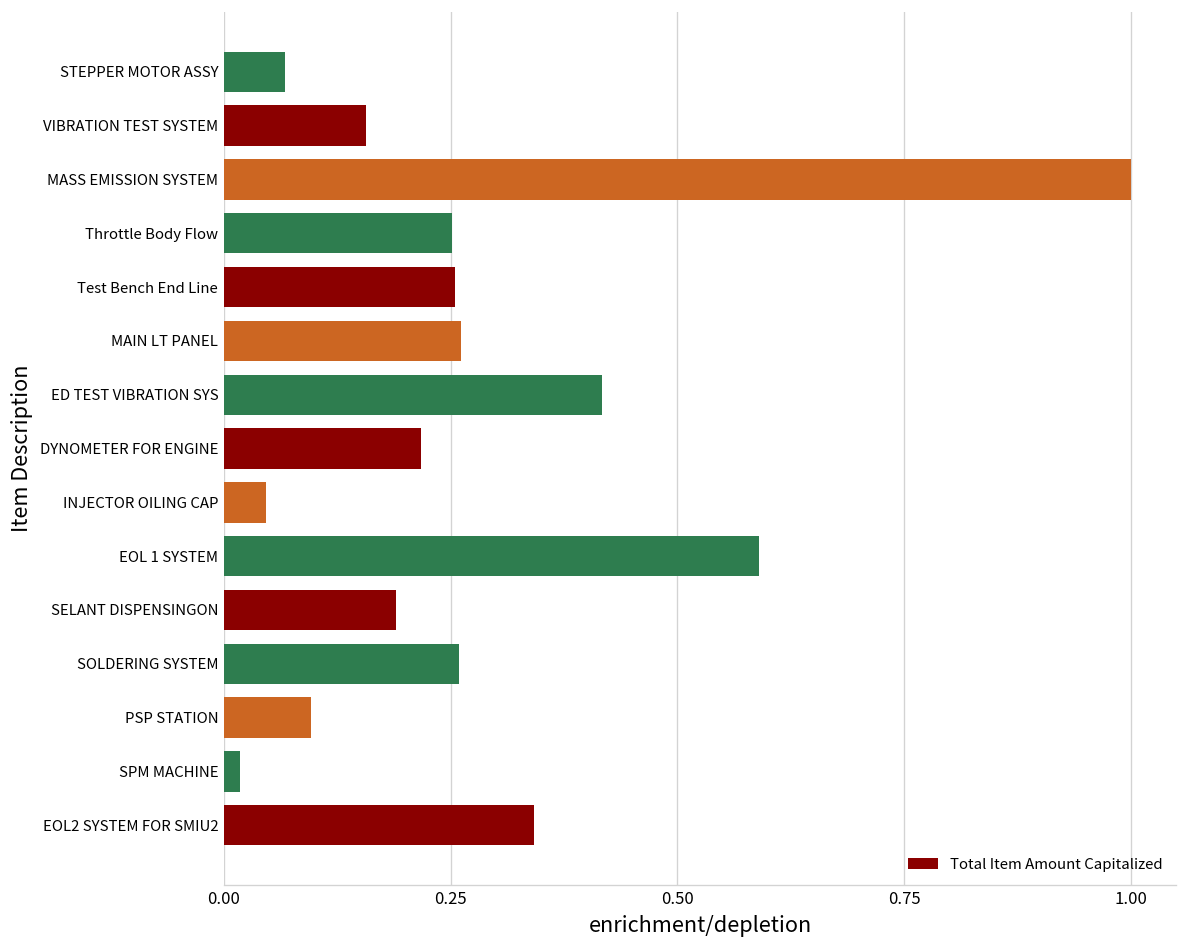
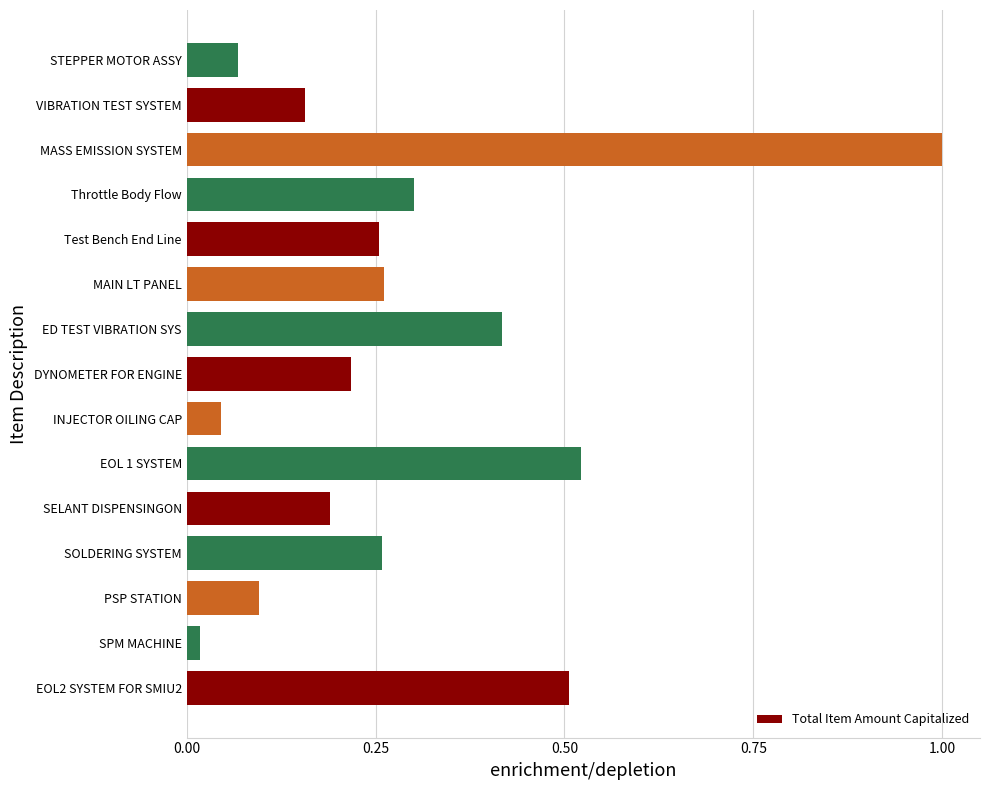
  {
    "STEPPER MOTOR ASSY": 0.07,
    "VIBRATION TEST SYSTEM": 0.16,
    "MASS EMISSION SYSTEM": 1.00,
-   "Throttle Body Flow": 0.25,
+   "Throttle Body Flow": 0.30,
    "Test Bench End Line": 0.25,
    "MAIN LT PANEL": 0.26,
    "ED TEST VIBRATION SYS": 0.42,
    "DYNOMETER FOR ENGINE": 0.22,
    "INJECTOR OILING CAP": 0.05,
-   "EOL 1 SYSTEM": 0.59,
+   "EOL 1 SYSTEM": 0.52,
    "SELANT DISPENSINGON": 0.19,
    "SOLDERING SYSTEM": 0.26,
    "PSP STATION": 0.10,
    "SPM MACHINE": 0.02,
-   "EOL2 SYSTEM FOR SMIU2": 0.34
+   "EOL2 SYSTEM FOR SMIU2": 0.51
  }
